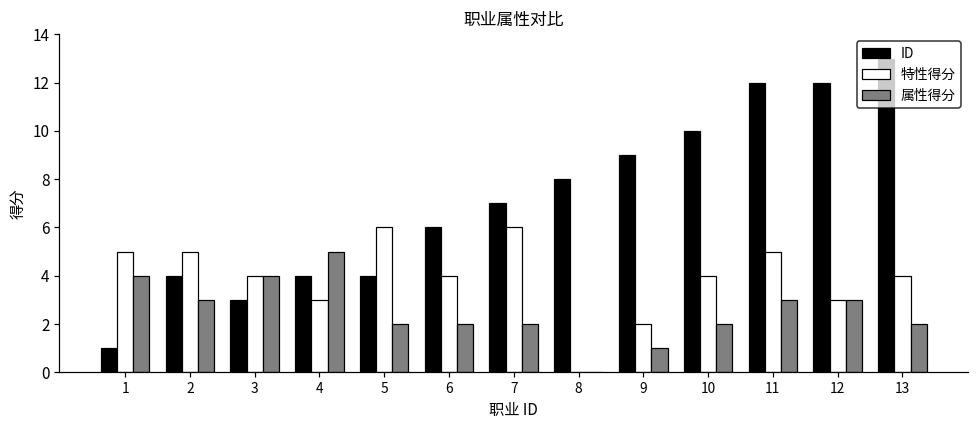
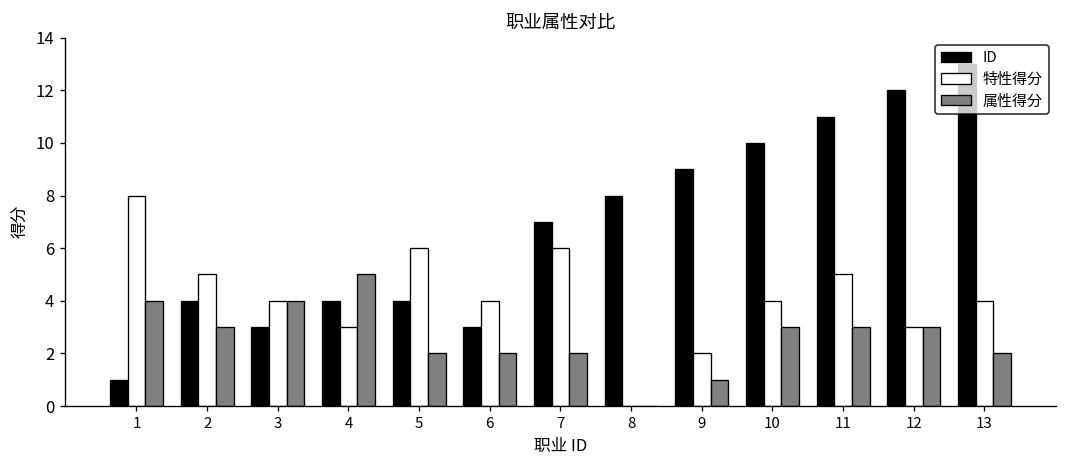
  {
    "ID": {
      "1": 1,
      "2": 4,
      "3": 3,
      "4": 4,
      "5": 4,
-     "6": 6,
+     "6": 3,
      "7": 7,
      "8": 8,
      "9": 9,
      "10": 10,
-     "11": 12,
+     "11": 11,
      "12": 12
    },
    "特性得分": {
-     "1": 5,
+     "1": 8,
      "2": 5,
      "3": 4,
      "4": 3,
      "5": 6,
      "6": 4,
      "7": 6,
      "8": 0,
      "9": 2,
      "10": 4,
      "11": 5,
      "12": 3,
      "13": 4
    },
    "属性得分": {
      "1": 4,
      "2": 3,
      "3": 4,
      "4": 5,
      "5": 2,
      "6": 2,
      "7": 2,
      "8": 0,
      "9": 1,
-     "10": 2,
+     "10": 3,
      "11": 3,
      "12": 3,
      "13": 2
    }
  }
